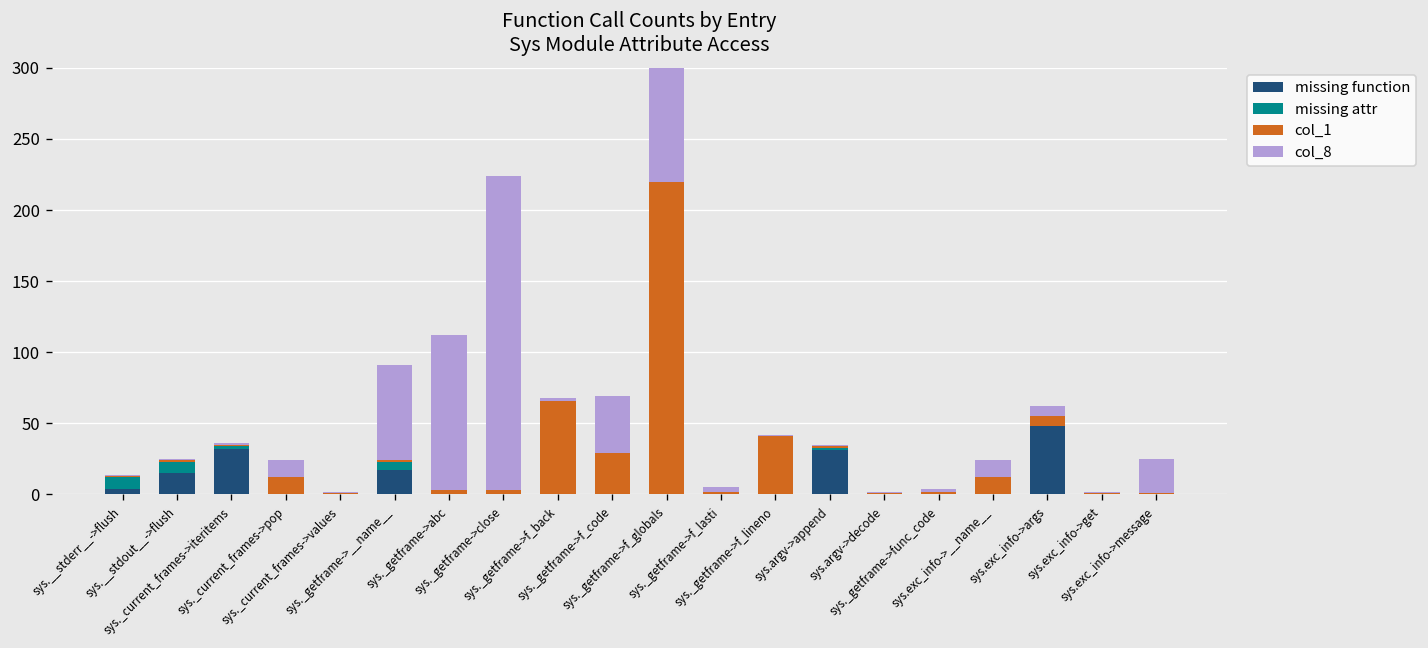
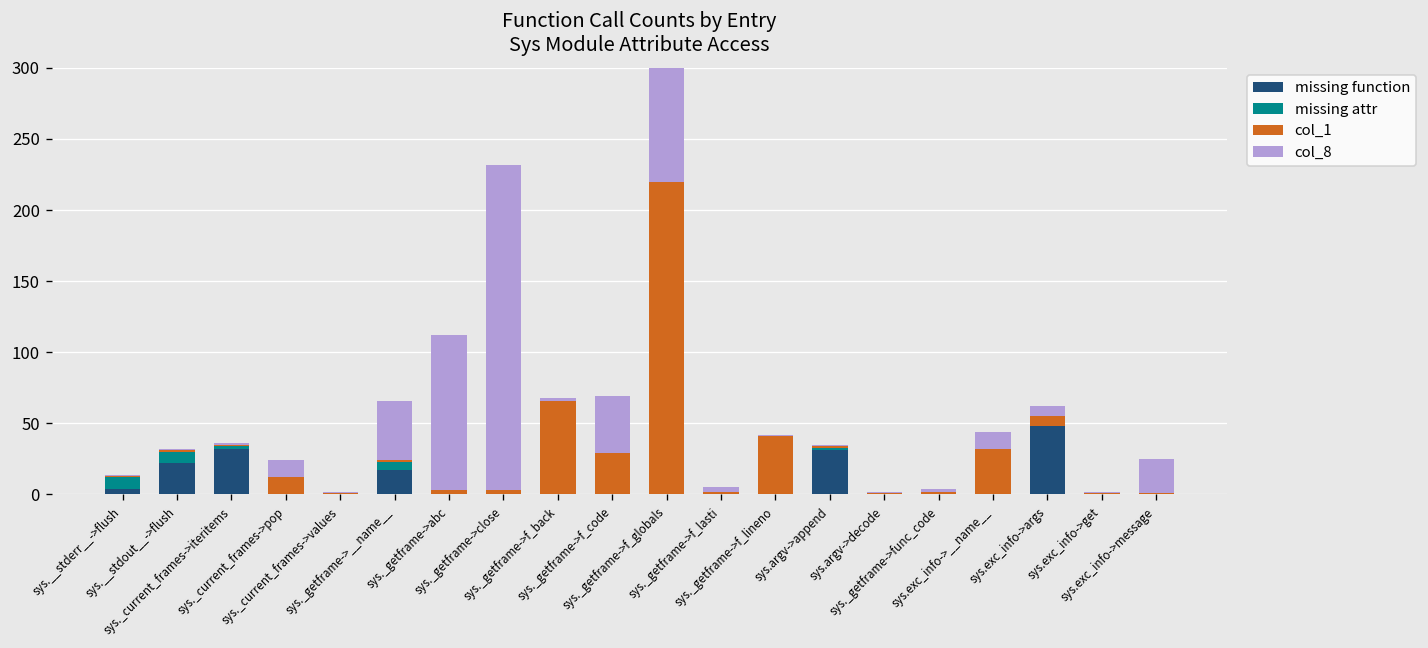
  {
    "missing function": {
      "sys.__stderr__->flush": 4,
-     "sys.__stdout__->flush": 15,
+     "sys.__stdout__->flush": 22,
      "sys._current_frames->iteritems": 32,
      "sys._current_frames->pop": 0,
      "sys._current_frames->values": 0,
      "sys._getframe->__name__": 17,
      "sys._getframe->abc": 0,
      "sys._getframe->close": 0,
      "sys._getframe->f_back": 0,
      "sys._getframe->f_code": 0,
      "sys._getframe->f_globals": 0,
      "sys._getframe->f_lasti": 0,
      "sys._getframe->f_lineno": 0,
      "sys.argv->append": 31,
      "sys.argv->decode": 0,
      "sys._getframe->func_code": 0,
      "sys.exc_info->__name__": 0,
      "sys.exc_info->args": 48,
      "sys.exc_info->get": 0,
      "sys.exc_info->message": 0
    },
    "missing attr": {
      "sys.__stderr__->flush": 8,
      "sys.__stdout__->flush": 8,
      "sys._current_frames->pop": 0,
      "sys._current_frames->values": 0,
      "sys._getframe->__name__": 6,
      "sys._getframe->abc": 0,
      "sys._getframe->close": 0,
      "sys._getframe->f_back": 0,
      "sys._getframe->f_code": 0,
      "sys._getframe->f_globals": 0,
      "sys._getframe->f_lasti": 0,
      "sys._getframe->f_lineno": 0,
      "sys.argv->decode": 0,
      "sys._getframe->func_code": 0,
      "sys.exc_info->__name__": 0,
      "sys.exc_info->args": 0,
      "sys.exc_info->get": 0,
      "sys.exc_info->message": 0
    },
    "col_1": {
      "sys._current_frames->pop": 12,
      "sys._getframe->abc": 3,
      "sys._getframe->close": 3,
      "sys._getframe->f_back": 66,
      "sys._getframe->f_code": 29,
      "sys._getframe->f_globals": 220,
      "sys._getframe->f_lineno": 41,
-     "sys.exc_info->__name__": 12,
+     "sys.exc_info->__name__": 32,
      "sys.exc_info->args": 7
    },
    "col_8": {
      "sys._current_frames->pop": 12,
-     "sys._getframe->__name__": 67,
+     "sys._getframe->__name__": 42,
      "sys._getframe->abc": 109,
-     "sys._getframe->close": 221,
+     "sys._getframe->close": 229,
      "sys._getframe->f_code": 40,
      "sys._getframe->f_lasti": 3,
      "sys.exc_info->__name__": 12,
      "sys.exc_info->args": 7,
      "sys.exc_info->message": 24
    }
  }
